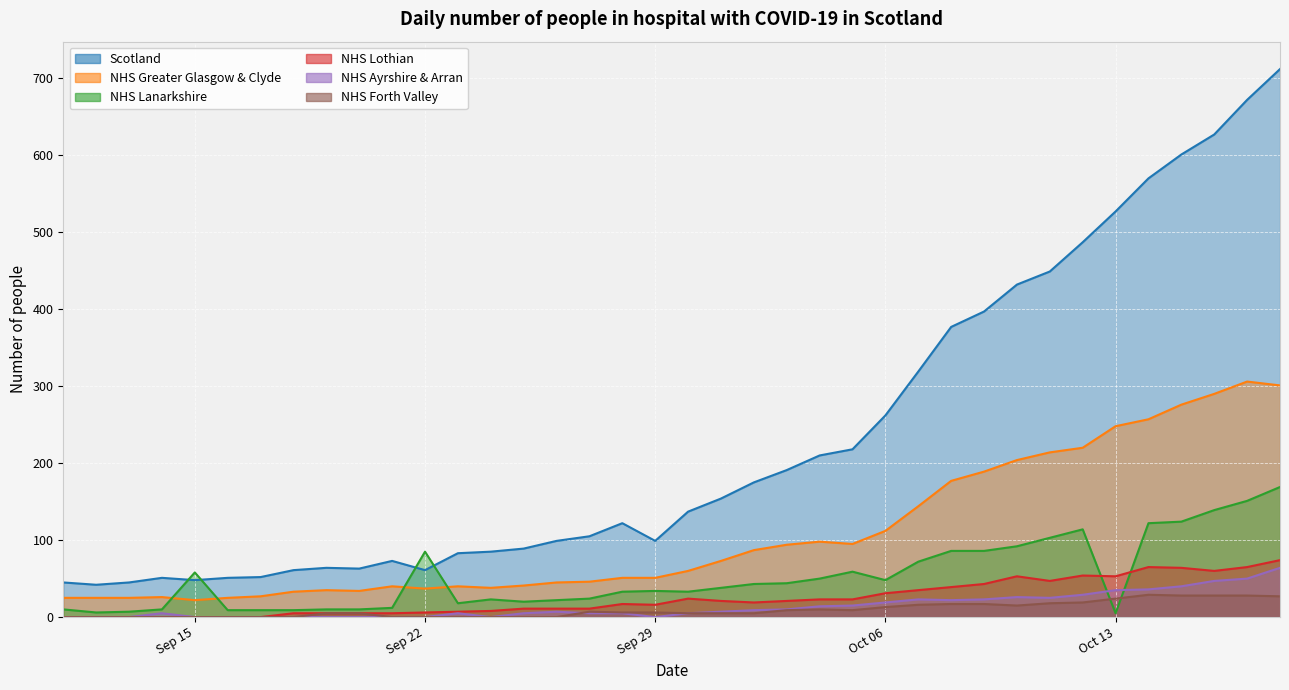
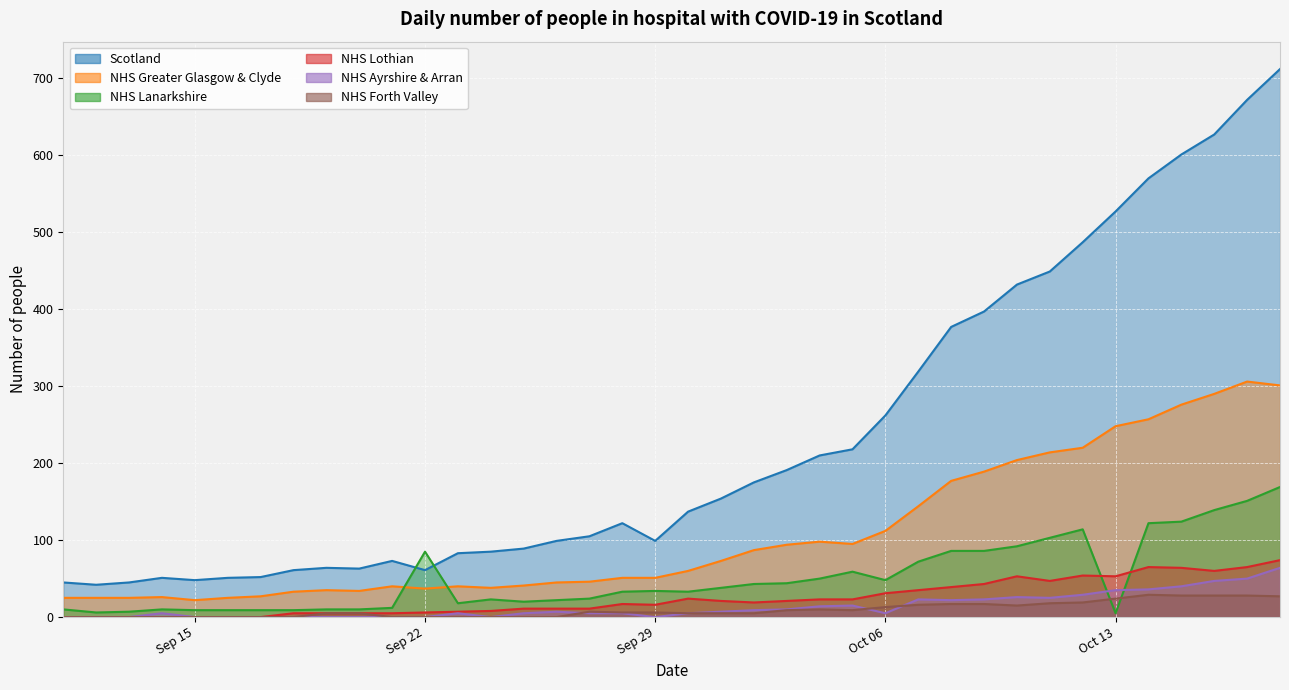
  {
    "Scotland": {
      "Sep 15": 50,
      "Sep 22": 60,
      "Sep 29": 100,
      "Oct 06": 260,
      "Oct 13": 530
    },
    "NHS Lanarkshire": {
-     "Sep 15": 60,
+     "Sep 15": 10,
      "Sep 22": 90,
      "Sep 29": 30,
      "Oct 06": 50,
      "Oct 13": 10
    },
    "NHS Ayrshire & Arran": {
      "Sep 29": 0,
-     "Oct 06": 20,
+     "Oct 06": 10,
      "Oct 13": 40
    }
  }
